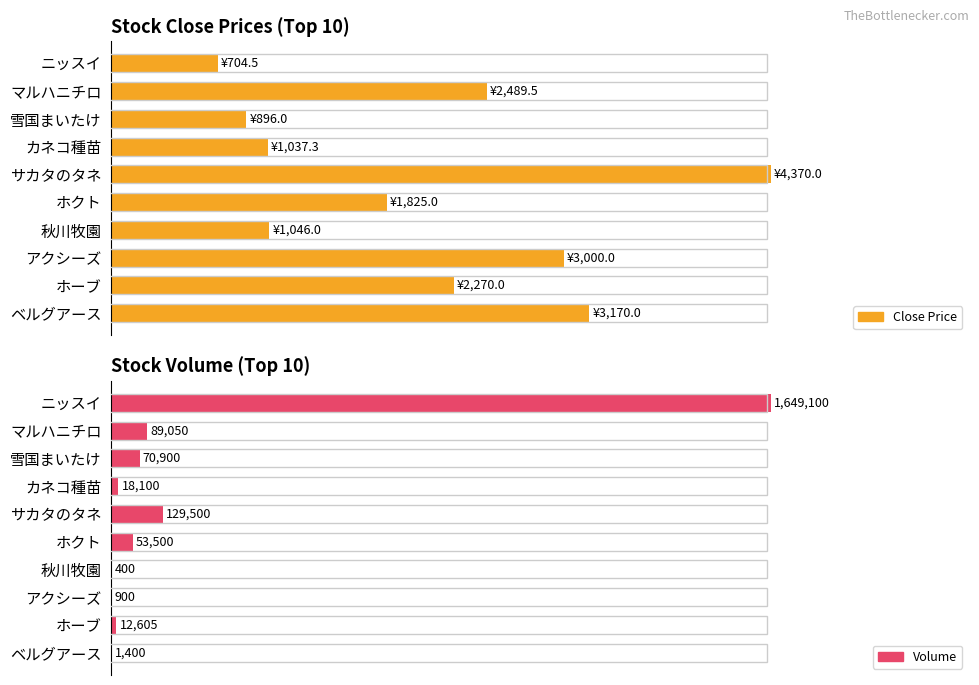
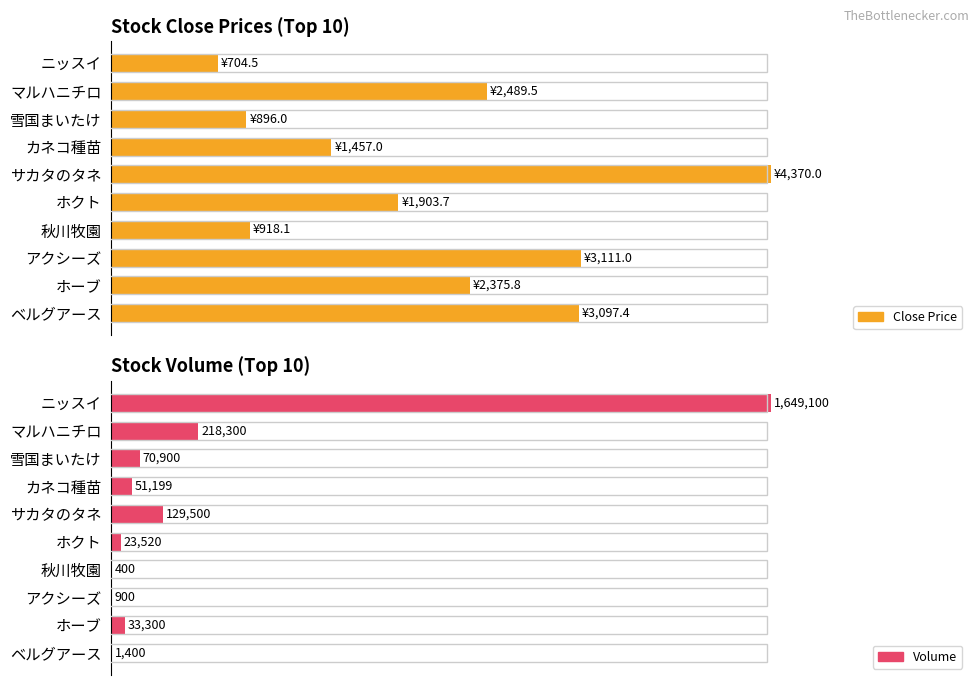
  {
    "Stock Close Prices (Top 10)": {
-     "カネコ種苗": "¥1,037.3",
-     "ホクト": "¥1,825.0",
-     "秋川牧園": "¥1,046.0",
-     "アクシーズ": "¥3,000.0",
-     "ホーブ": "¥2,270.0",
-     "ベルグアース": "¥3,170.0"
+     "カネコ種苗": "¥1,457.0",
+     "ホクト": "¥1,903.7",
+     "秋川牧園": "¥918.1",
+     "アクシーズ": "¥3,111.0",
+     "ホーブ": "¥2,375.8",
+     "ベルグアース": "¥3,097.4"
    },
    "Stock Volume (Top 10)": {
-     "マルハニチロ": "89,050",
-     "カネコ種苗": "18,100",
-     "ホクト": "53,500",
-     "ホーブ": "12,605"
+     "マルハニチロ": "218,300",
+     "カネコ種苗": "51,199",
+     "ホクト": "23,520",
+     "ホーブ": "33,300"
    }
  }
